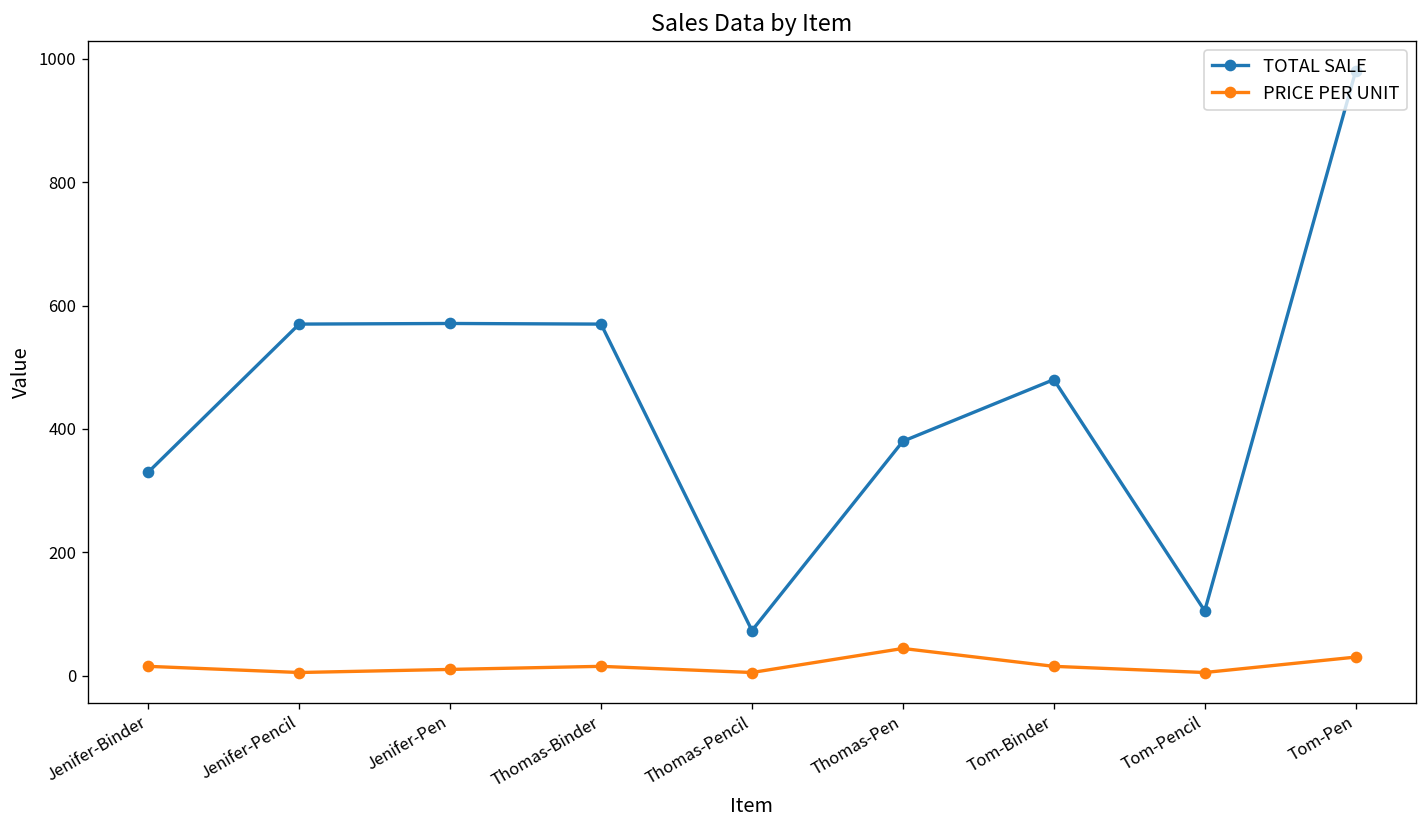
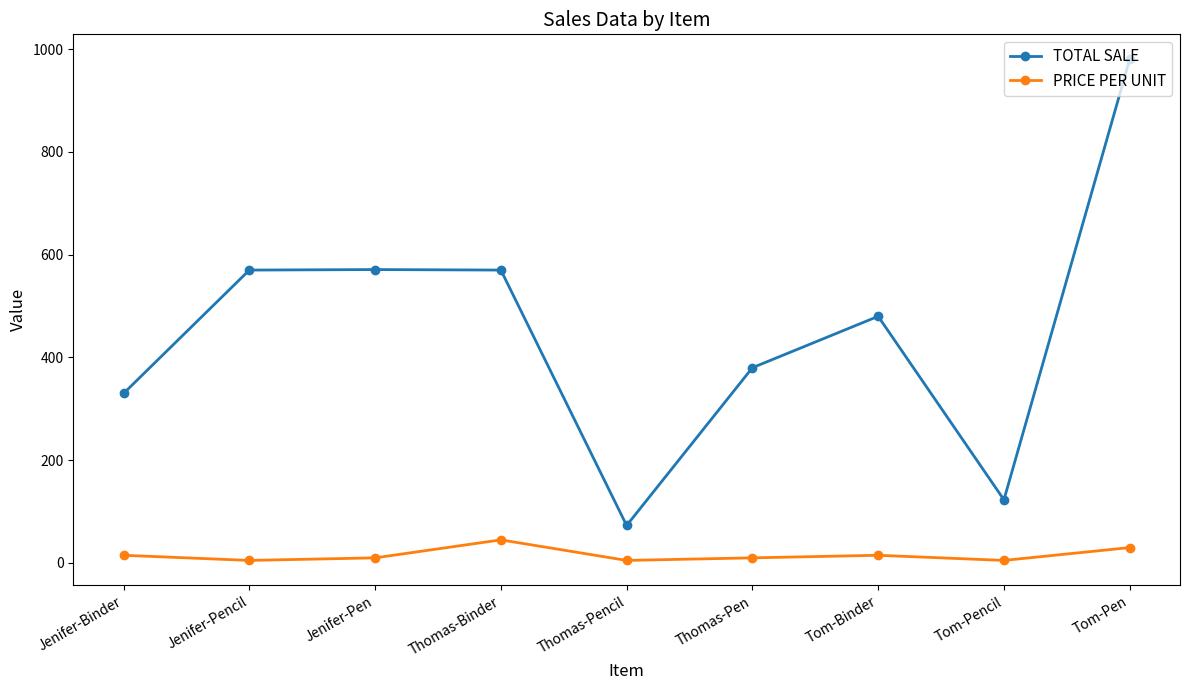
  {
    "TOTAL SALE": {
      "Jenifer-Binder": 330,
      "Jenifer-Pencil": 570,
      "Jenifer-Pen": 570,
      "Thomas-Binder": 570,
      "Thomas-Pencil": 70,
      "Thomas-Pen": 380,
      "Tom-Binder": 480,
-     "Tom-Pencil": 110
+     "Tom-Pencil": 120
    },
    "PRICE PER UNIT": {
      "Jenifer-Binder": 20,
      "Jenifer-Pencil": 10,
      "Jenifer-Pen": 10,
-     "Thomas-Binder": 20,
+     "Thomas-Binder": 50,
      "Thomas-Pencil": 10,
-     "Thomas-Pen": 40,
+     "Thomas-Pen": 10,
      "Tom-Binder": 20,
      "Tom-Pencil": 10,
      "Tom-Pen": 30
    }
  }
